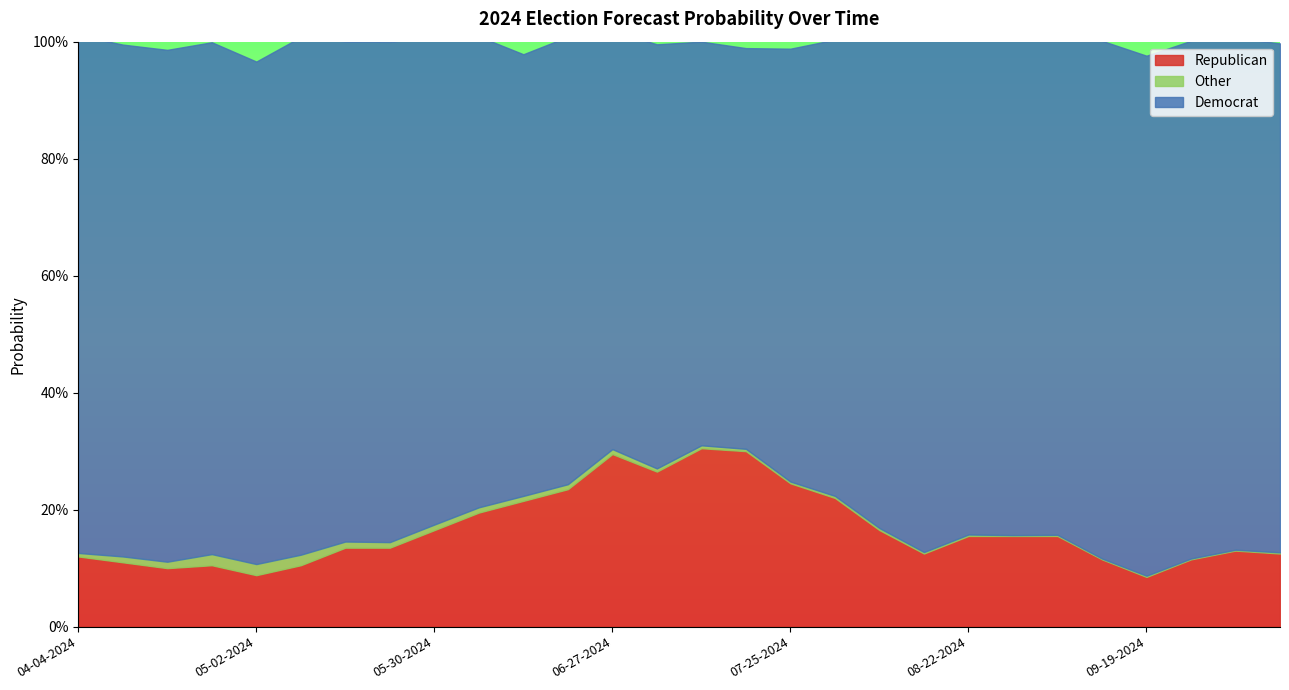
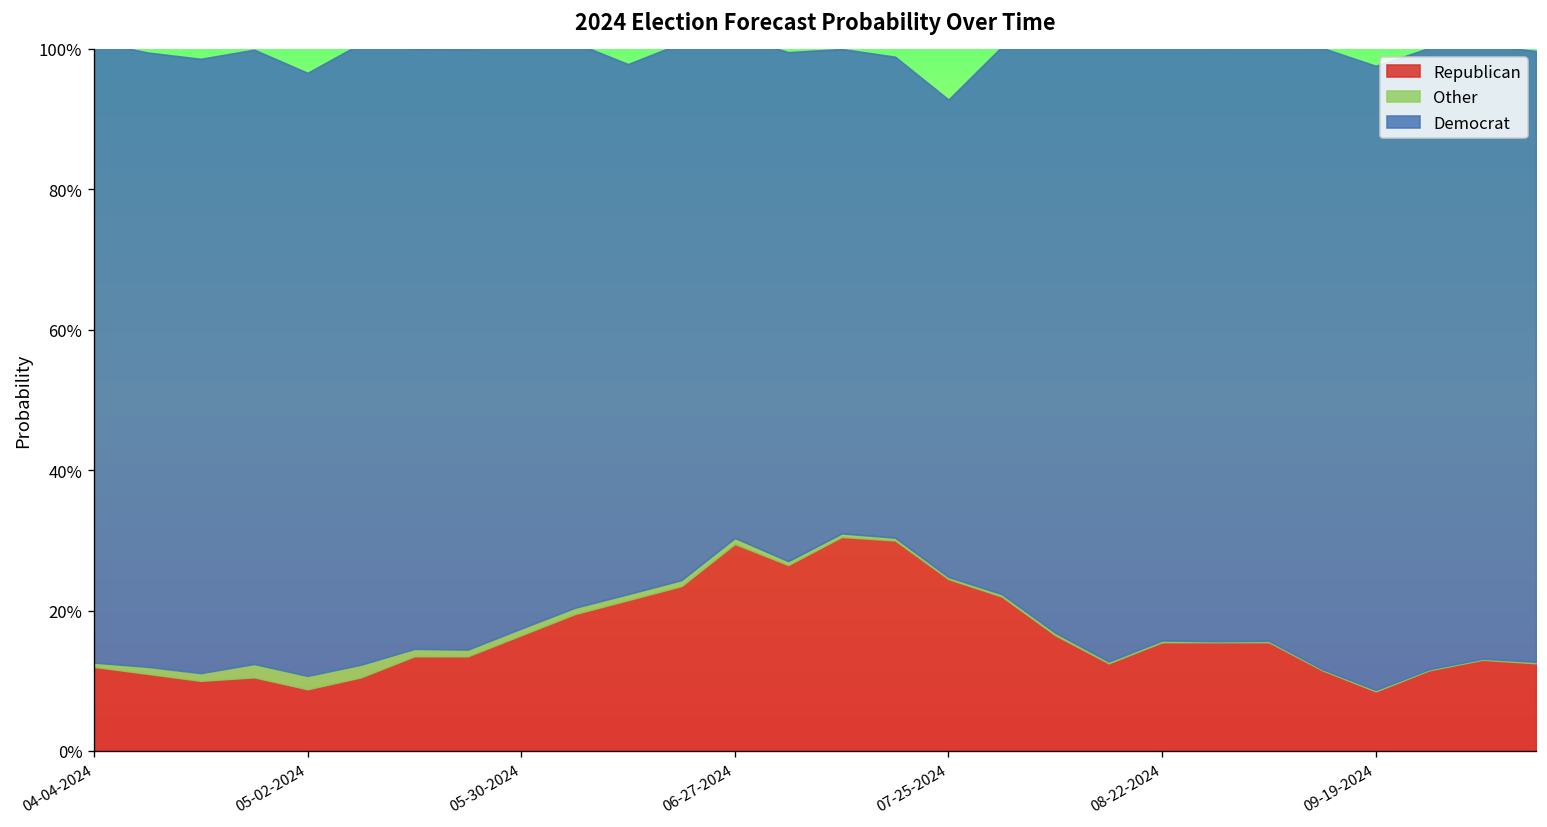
  {
    "Republican": {
      "04-04-2024": "12%",
      "05-02-2024": "9%",
      "05-30-2024": "17%",
      "06-27-2024": "30%"
    },
    "Other": {
      "04-04-2024": "1%",
      "05-02-2024": "2%",
      "05-30-2024": "1%",
      "06-27-2024": "1%"
    },
    "Democrat": {
      "05-02-2024": "86%",
-     "07-25-2024": "74%",
+     "07-25-2024": "68%",
      "08-22-2024": "85%",
      "09-19-2024": "89%"
    }
  }
